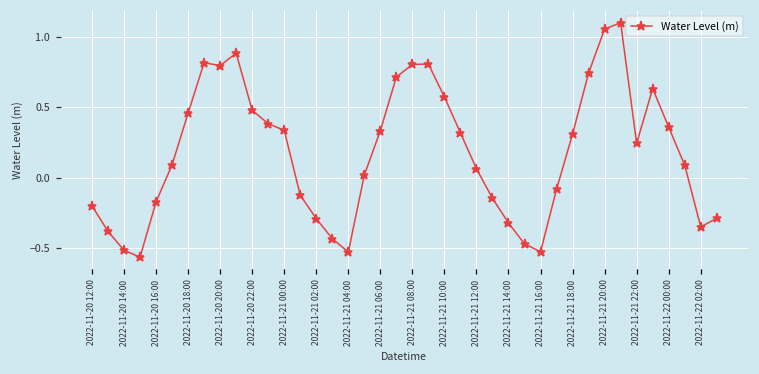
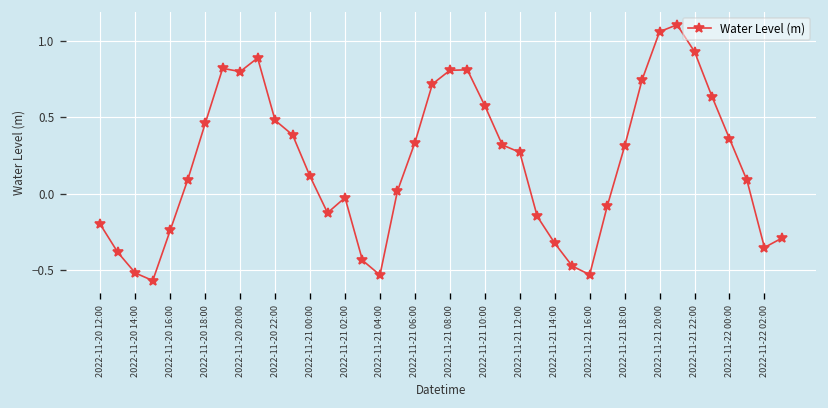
  {
    "2022-11-20 12:00": -0.20,
    "2022-11-20 14:00": -0.52,
-   "2022-11-20 16:00": -0.17,
+   "2022-11-20 16:00": -0.24,
    "2022-11-20 18:00": 0.46,
    "2022-11-20 20:00": 0.80,
    "2022-11-20 22:00": 0.48,
-   "2022-11-21 00:00": 0.34,
-   "2022-11-21 02:00": -0.29,
+   "2022-11-21 00:00": 0.11,
+   "2022-11-21 02:00": -0.03,
    "2022-11-21 04:00": -0.53,
    "2022-11-21 06:00": 0.33,
    "2022-11-21 08:00": 0.81,
    "2022-11-21 10:00": 0.58,
-   "2022-11-21 12:00": 0.06,
+   "2022-11-21 12:00": 0.27,
    "2022-11-21 14:00": -0.32,
    "2022-11-21 16:00": -0.53,
    "2022-11-21 18:00": 0.31,
    "2022-11-21 20:00": 1.06,
-   "2022-11-21 22:00": 0.24,
+   "2022-11-21 22:00": 0.93,
    "2022-11-22 00:00": 0.36,
    "2022-11-22 02:00": -0.35
  }
